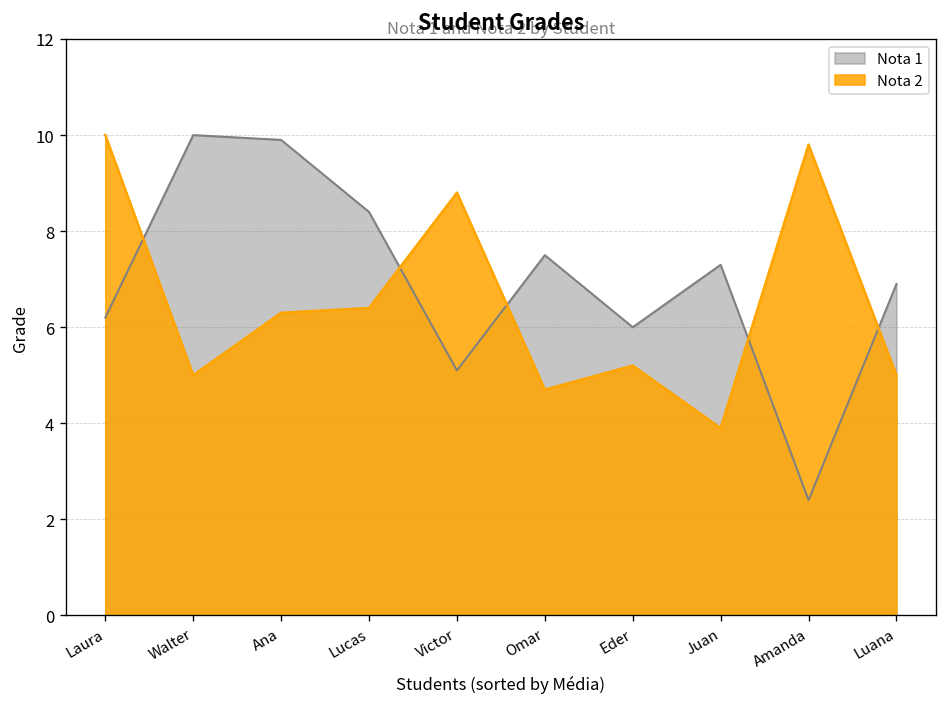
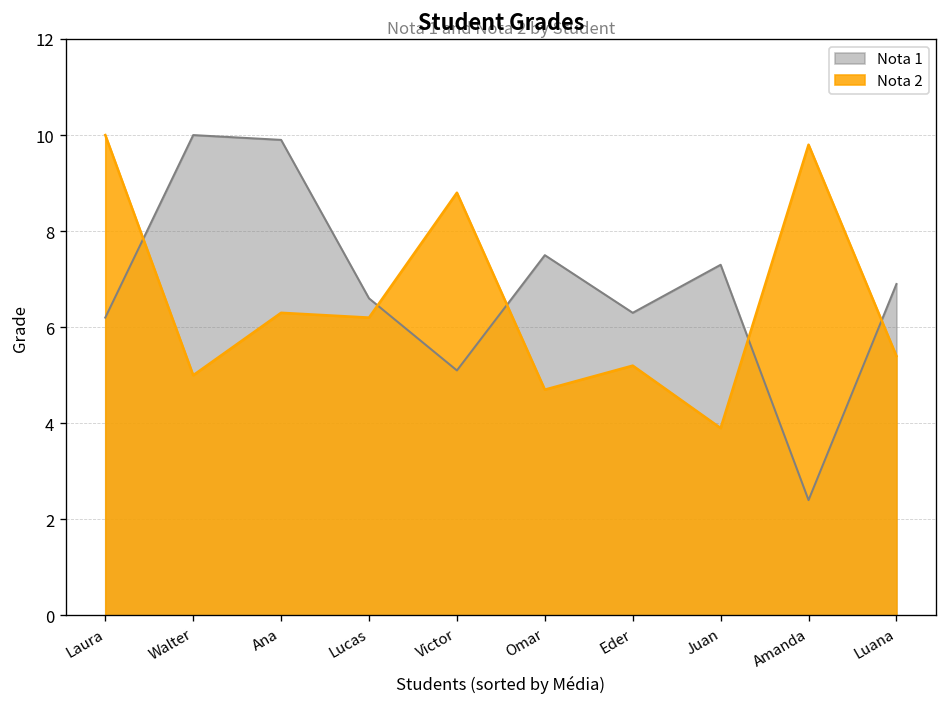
  {
    "Nota 1": {
      "Laura": 6.2,
      "Walter": 10.0,
      "Ana": 9.9,
-     "Lucas": 8.4,
+     "Lucas": 6.6,
      "Victor": 5.1,
      "Omar": 7.5,
-     "Eder": 6.0,
+     "Eder": 6.3,
      "Juan": 7.3,
      "Amanda": 2.4,
      "Luana": 6.9
    },
    "Nota 2": {
      "Laura": 10.0,
      "Walter": 5.0,
      "Ana": 6.3,
-     "Lucas": 6.4,
+     "Lucas": 6.2,
      "Victor": 8.8,
      "Omar": 4.7,
      "Eder": 5.2,
      "Juan": 3.9,
      "Amanda": 9.8,
-     "Luana": 5.0
+     "Luana": 5.4
    }
  }
